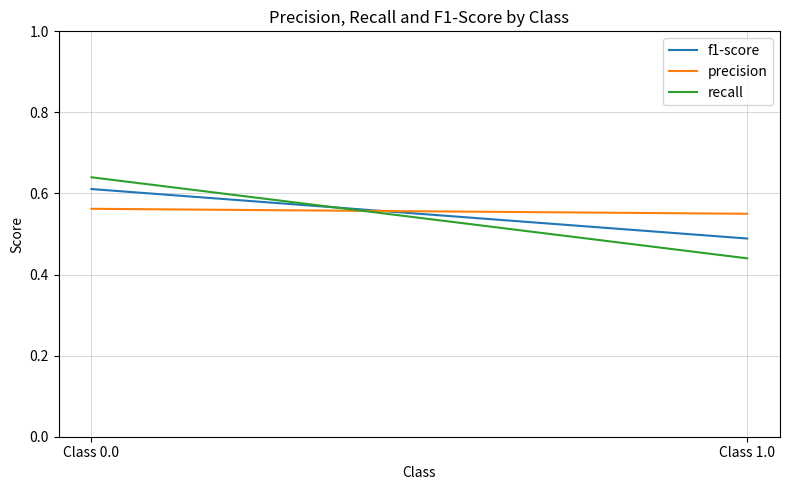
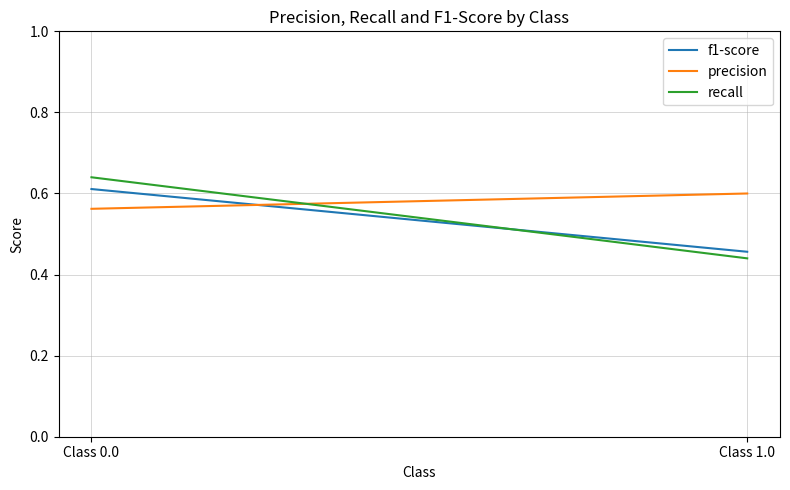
  {
    "f1-score": {
      "Class 0.0": 0.61,
-     "Class 1.0": 0.49
+     "Class 1.0": 0.46
    },
    "precision": {
      "Class 0.0": 0.56,
-     "Class 1.0": 0.55
+     "Class 1.0": 0.60
    },
    "recall": {
      "Class 0.0": 0.64,
      "Class 1.0": 0.44
    }
  }
